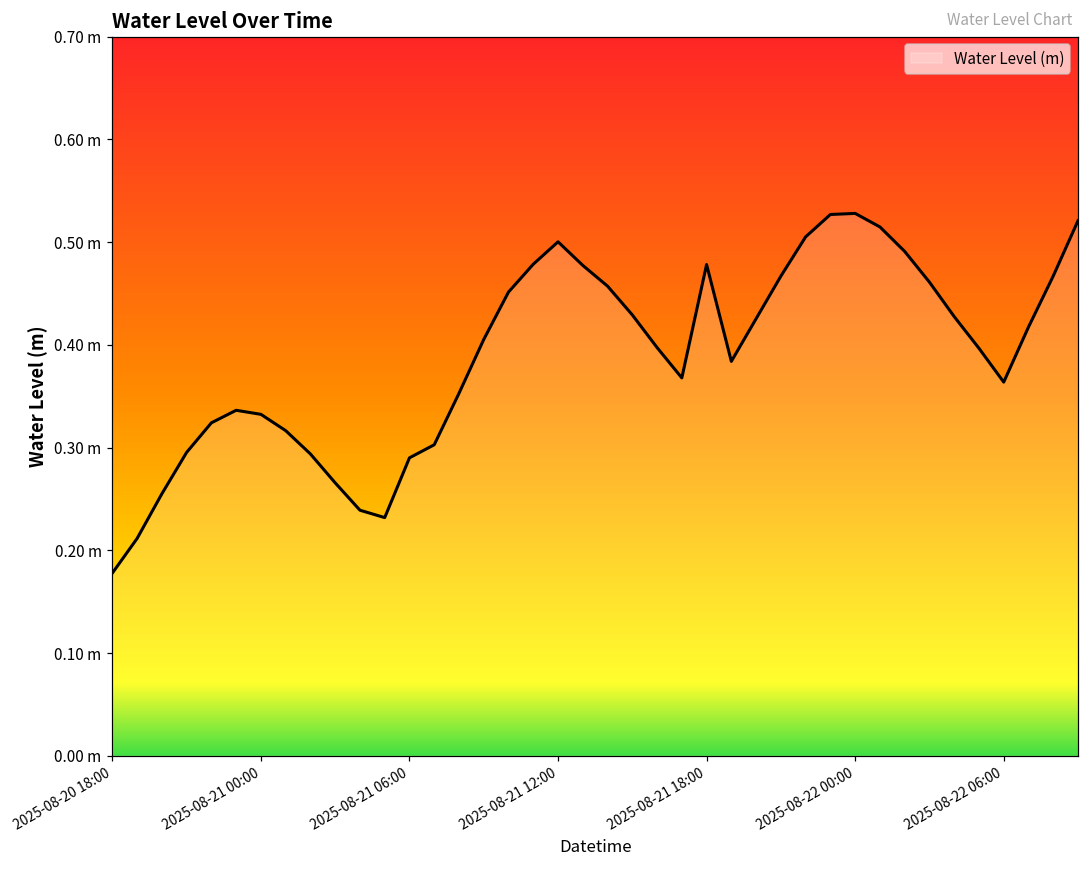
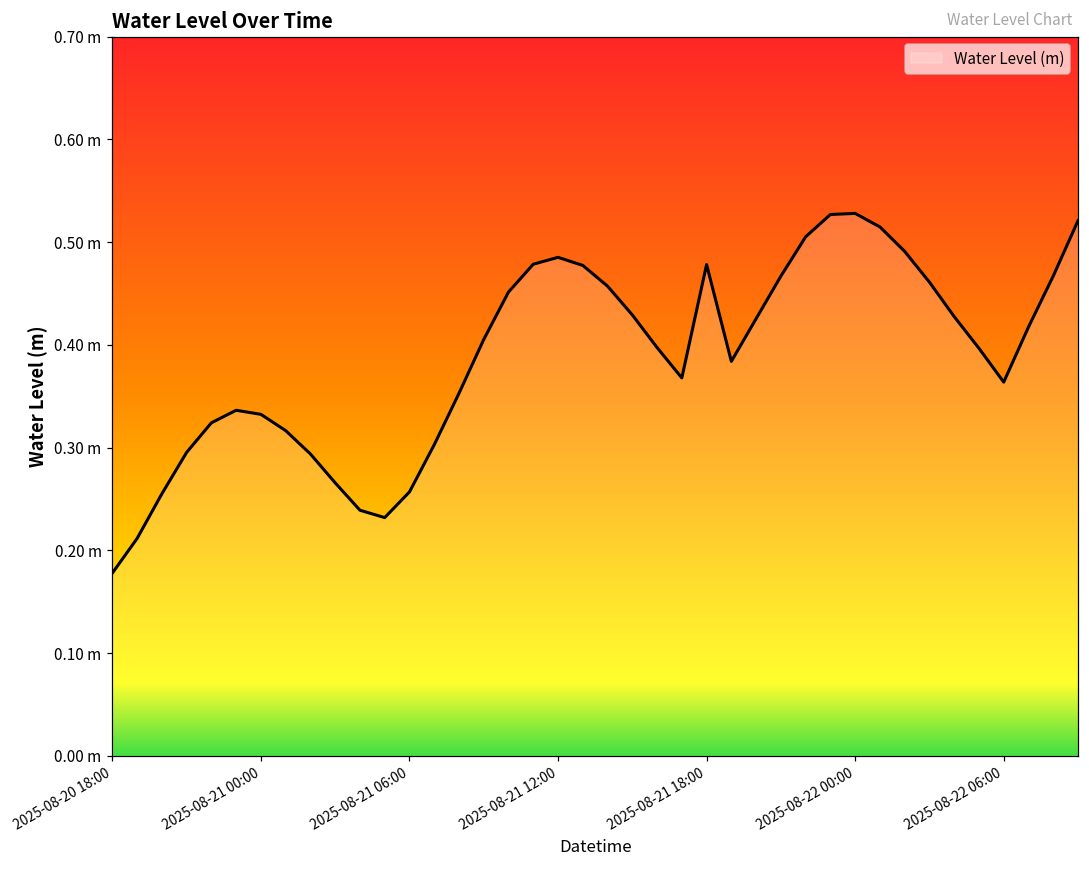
  {
    "2025-08-20 18:00": "0.18 m",
    "2025-08-21 00:00": "0.33 m",
-   "2025-08-21 06:00": "0.29 m",
-   "2025-08-21 12:00": "0.50 m",
+   "2025-08-21 06:00": "0.26 m",
+   "2025-08-21 12:00": "0.49 m",
    "2025-08-21 18:00": "0.48 m",
    "2025-08-22 00:00": "0.53 m",
    "2025-08-22 06:00": "0.36 m"
  }
